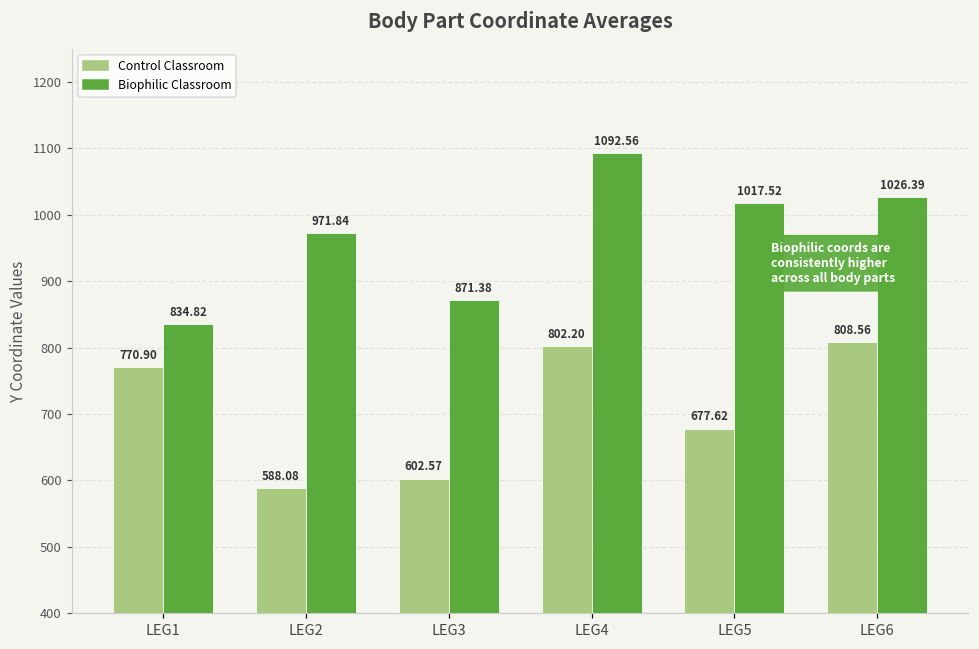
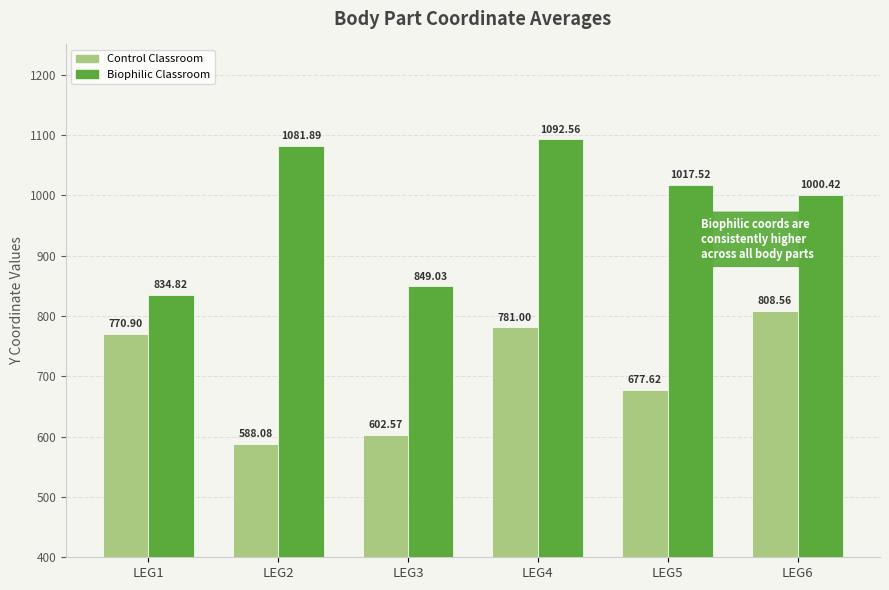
  {
    "Control Classroom": {
      "LEG1": 770.90,
      "LEG2": 588.08,
      "LEG3": 602.57,
-     "LEG4": 802.20,
+     "LEG4": 781.00,
      "LEG5": 677.62,
      "LEG6": 808.56
    },
    "Biophilic Classroom": {
      "LEG1": 834.82,
-     "LEG2": 971.84,
-     "LEG3": 871.38,
+     "LEG2": 1081.89,
+     "LEG3": 849.03,
      "LEG4": 1092.56,
      "LEG5": 1017.52,
-     "LEG6": 1026.39
+     "LEG6": 1000.42
    }
  }
